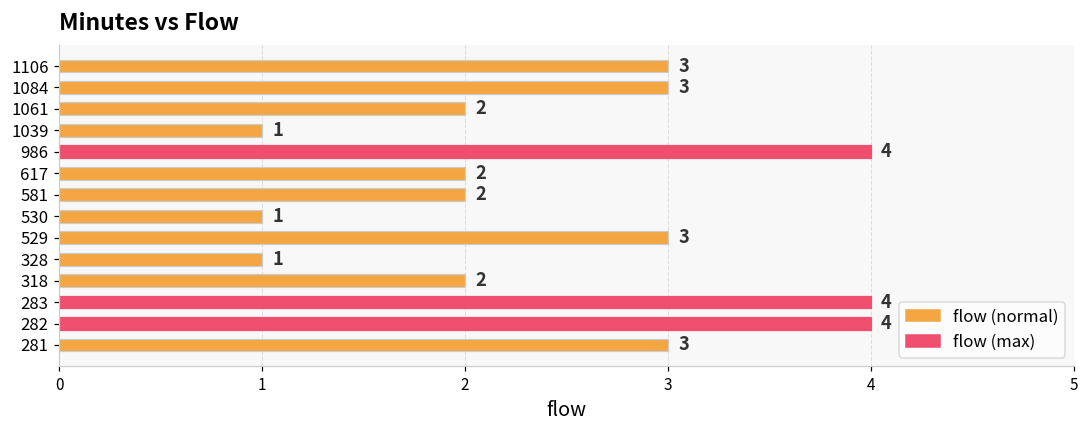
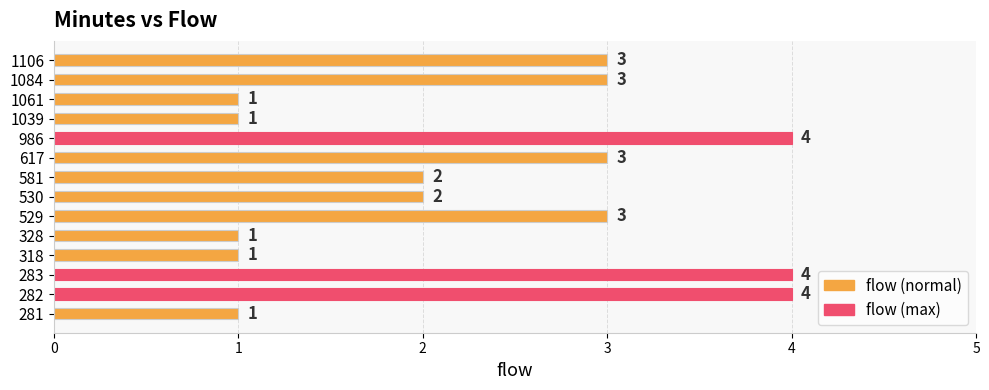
  {
    "1106": 3,
    "1084": 3,
-   "1061": 2,
+   "1061": 1,
    "1039": 1,
    "986": 4,
-   "617": 2,
+   "617": 3,
    "581": 2,
-   "530": 1,
+   "530": 2,
    "529": 3,
    "328": 1,
-   "318": 2,
+   "318": 1,
    "283": 4,
    "282": 4,
-   "281": 3
+   "281": 1
  }
